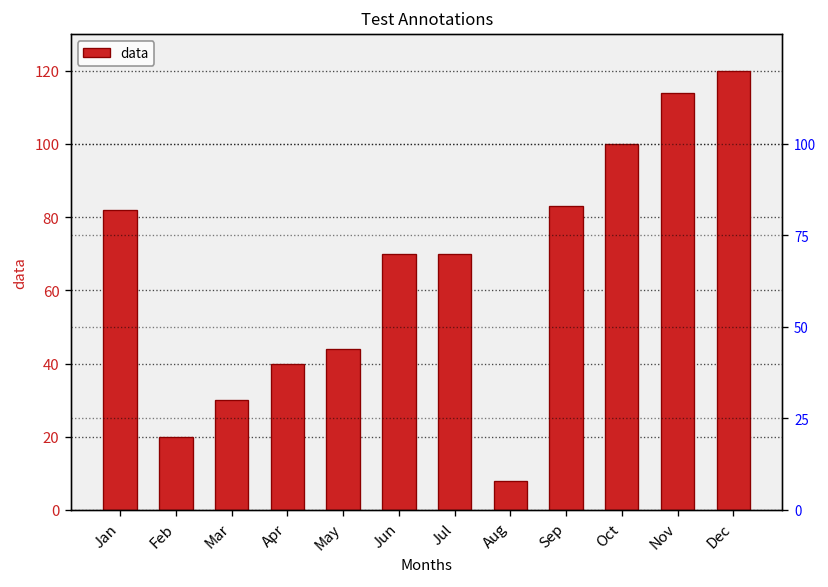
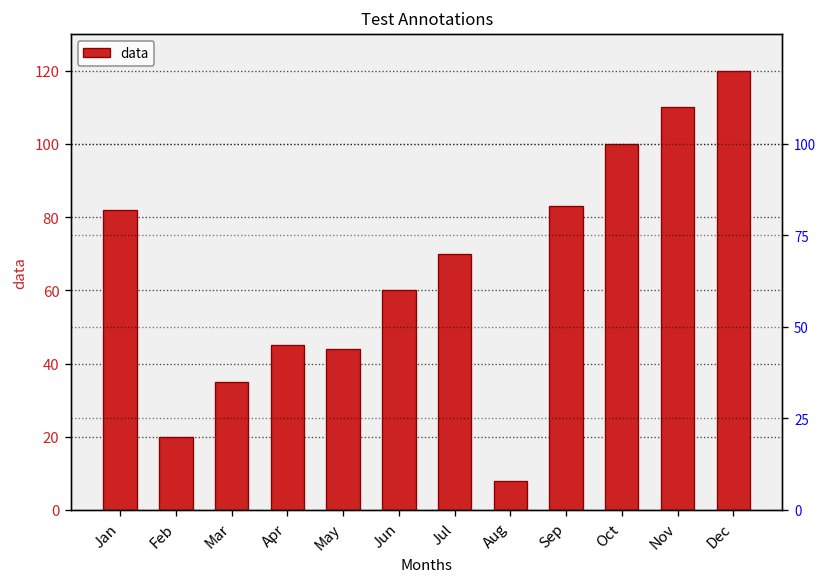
  {
    "Jan": 82,
    "Feb": 20,
-   "Mar": 30,
-   "Apr": 40,
+   "Mar": 35,
+   "Apr": 45,
    "May": 44,
-   "Jun": 70,
+   "Jun": 60,
    "Jul": 70,
    "Aug": 8,
    "Sep": 83,
    "Oct": 100,
-   "Nov": 114,
+   "Nov": 110,
    "Dec": 120
  }
